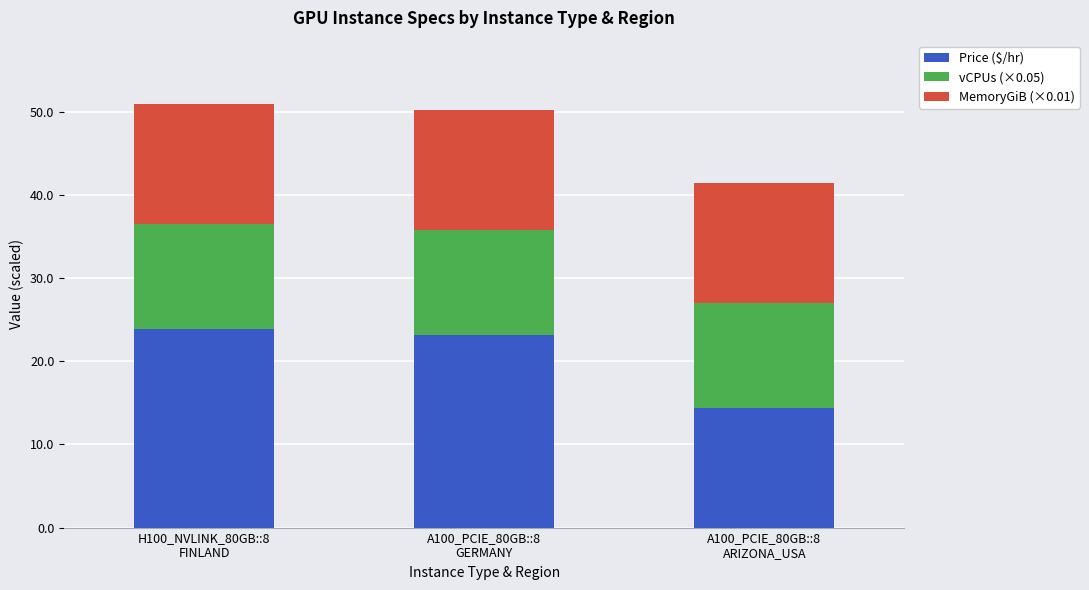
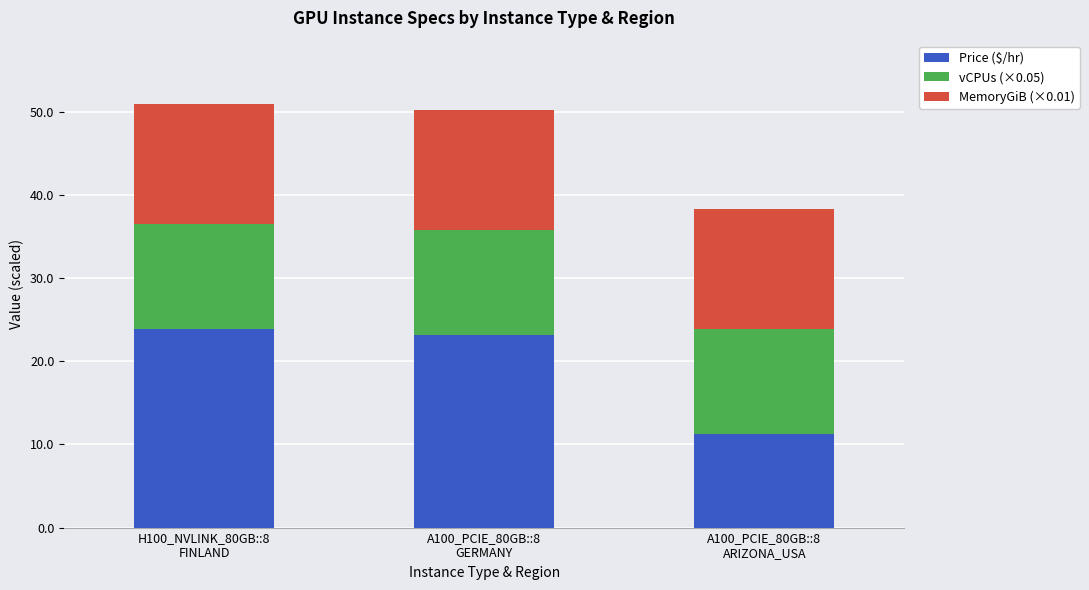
  {
    "Price ($/hr)": {
      "H100_NVLINK_80GB::8 FINLAND": 24,
      "A100_PCIE_80GB::8 GERMANY": 23,
-     "A100_PCIE_80GB::8 ARIZONA_USA": 14
+     "A100_PCIE_80GB::8 ARIZONA_USA": 11
    },
    "vCPUs (×0.05)": {
      "H100_NVLINK_80GB::8 FINLAND": 13,
      "A100_PCIE_80GB::8 GERMANY": 13,
      "A100_PCIE_80GB::8 ARIZONA_USA": 13
    },
    "MemoryGiB (×0.01)": {
      "H100_NVLINK_80GB::8 FINLAND": 14,
      "A100_PCIE_80GB::8 GERMANY": 14,
      "A100_PCIE_80GB::8 ARIZONA_USA": 14
    }
  }
